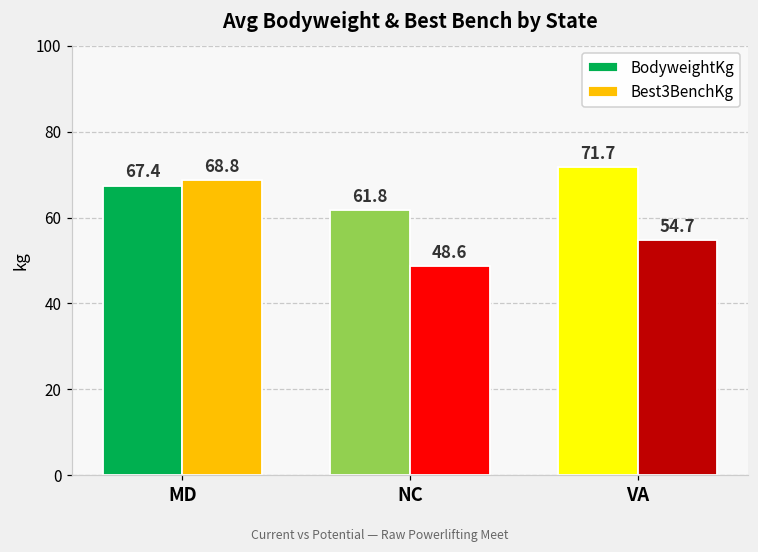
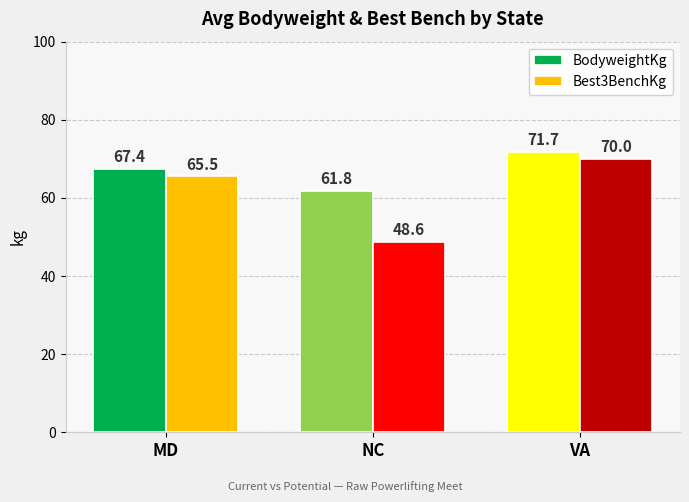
  {
    "BodyweightKg": {
      "MD": 67.4,
      "NC": 61.8,
      "VA": 71.7
    },
    "Best3BenchKg": {
-     "MD": 68.8,
+     "MD": 65.5,
      "NC": 48.6,
-     "VA": 54.7
+     "VA": 70.0
    }
  }
